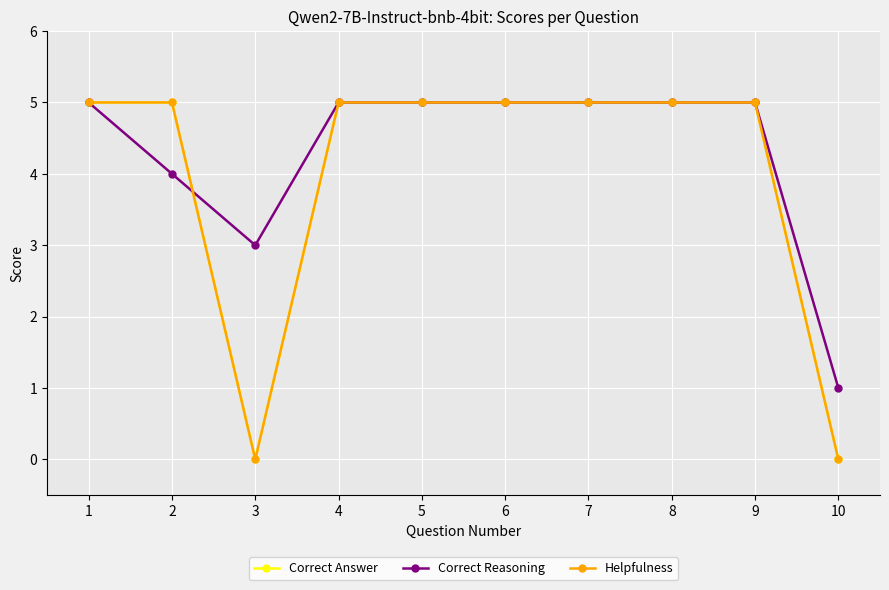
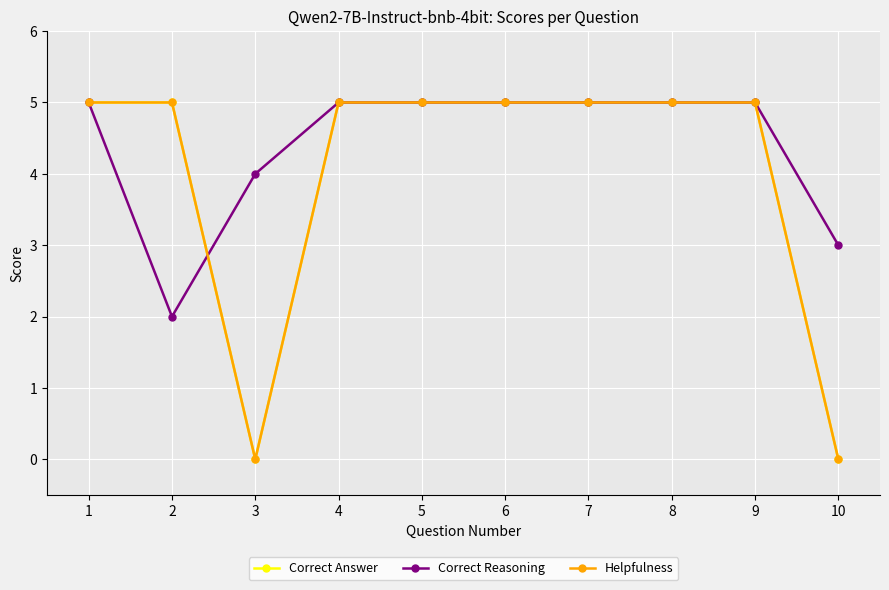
  {
    "Helpfulness": {
      "2": 5,
      "3": 0,
      "10": 0
    },
    "Correct Reasoning": {
-     "2": 4,
-     "3": 3,
-     "10": 1
+     "2": 2,
+     "3": 4,
+     "10": 3
    }
  }
